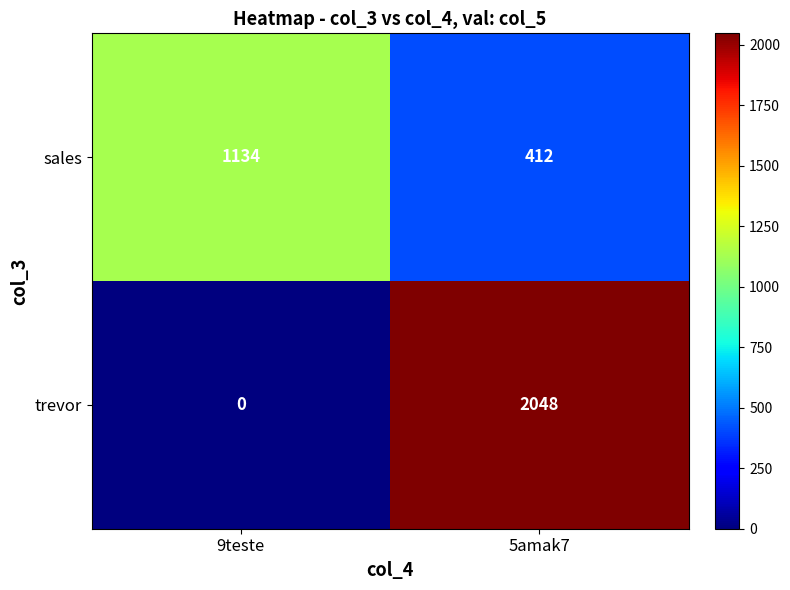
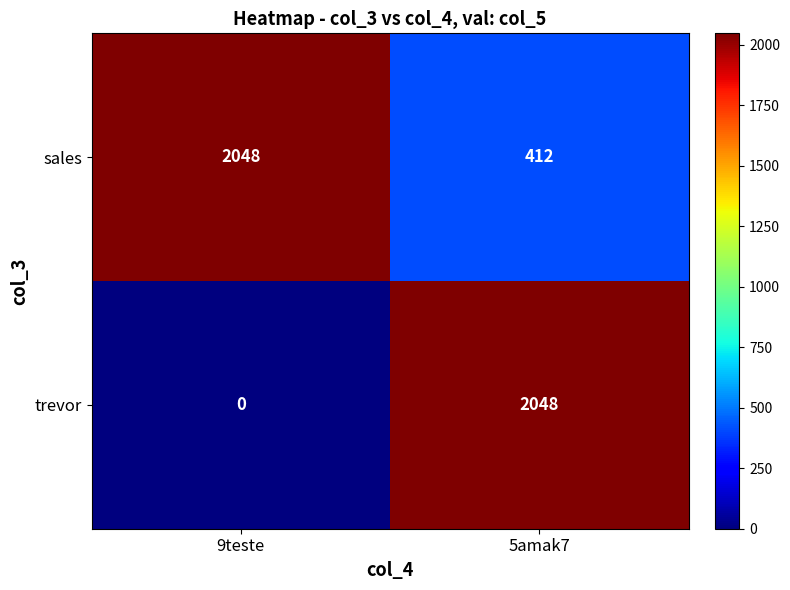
  {
    "sales": {
-     "9teste": 1134,
+     "9teste": 2048,
      "5amak7": 412
    },
    "trevor": {
      "9teste": 0,
      "5amak7": 2048
    }
  }
